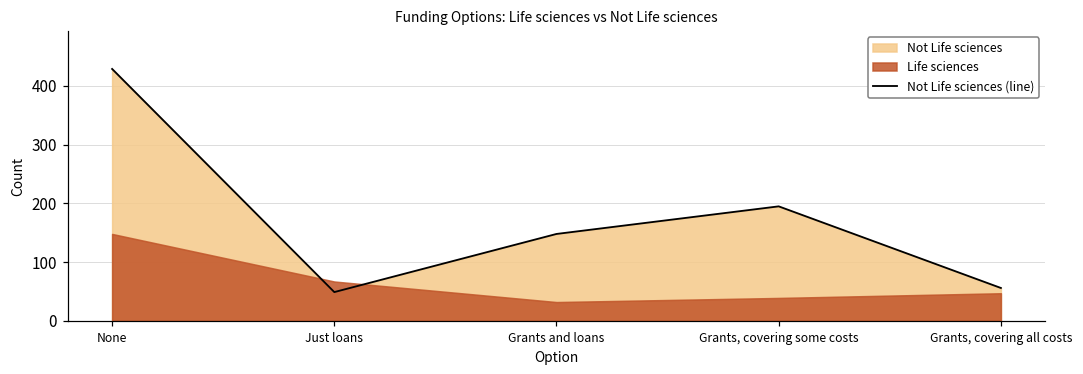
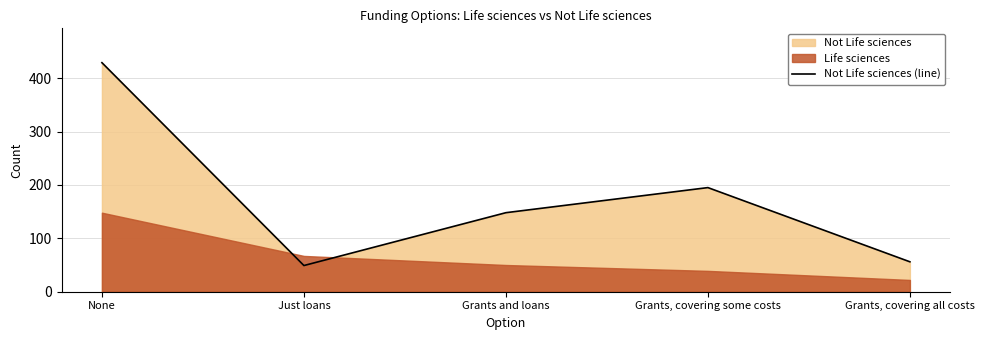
  {
    "Not Life sciences": {
      "None": 430,
      "Just loans": 50,
      "Grants and loans": 150,
      "Grants, covering some costs": 200,
      "Grants, covering all costs": 60
    },
    "Life sciences": {
      "None": 150,
      "Just loans": 70,
-     "Grants and loans": 30,
+     "Grants and loans": 50,
      "Grants, covering some costs": 40,
-     "Grants, covering all costs": 50
+     "Grants, covering all costs": 20
    }
  }
